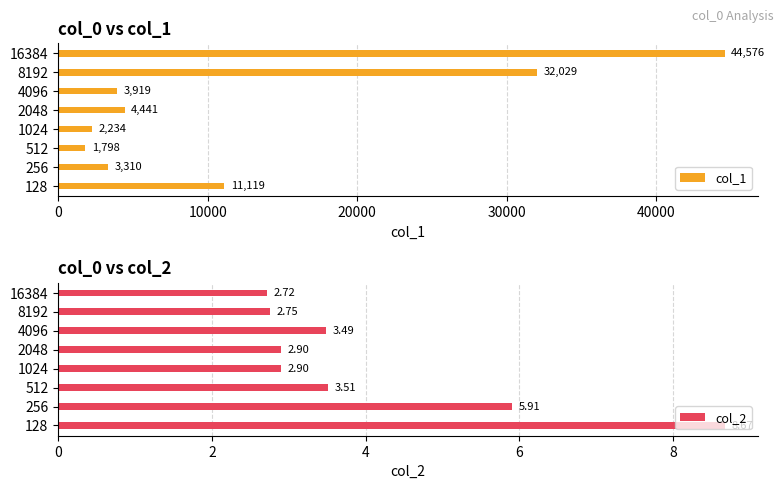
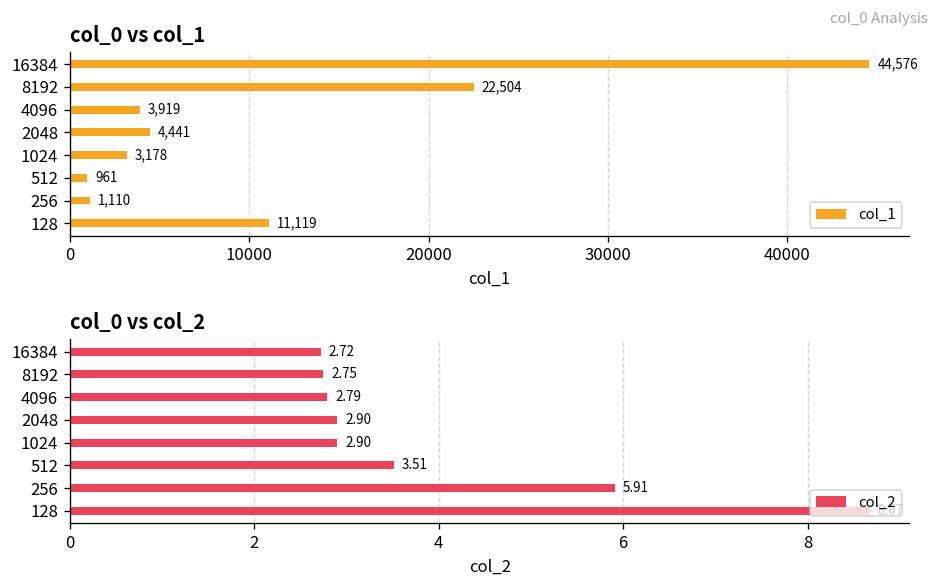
  {
    "col_0 vs col_1": {
      "16384": "44,576",
-     "8192": "32,029",
+     "8192": "22,504",
      "4096": "3,919",
      "2048": "4,441",
-     "1024": "2,234",
-     "512": "1,798",
-     "256": "3,310",
+     "1024": "3,178",
+     "512": "961",
+     "256": "1,110",
      "128": "11,119"
    },
    "col_0 vs col_2": {
      "16384": "2.72",
      "8192": "2.75",
-     "4096": "3.49",
+     "4096": "2.79",
      "2048": "2.90",
      "1024": "2.90",
      "512": "3.51",
      "256": "5.91"
    }
  }
